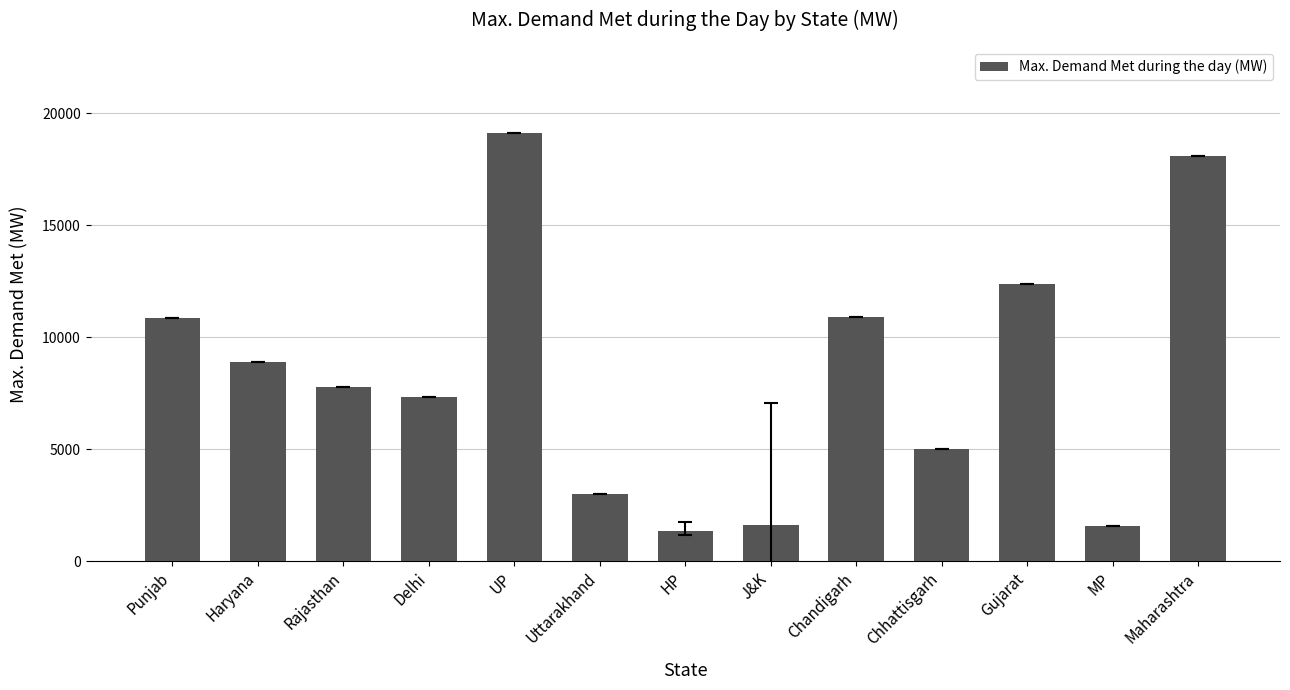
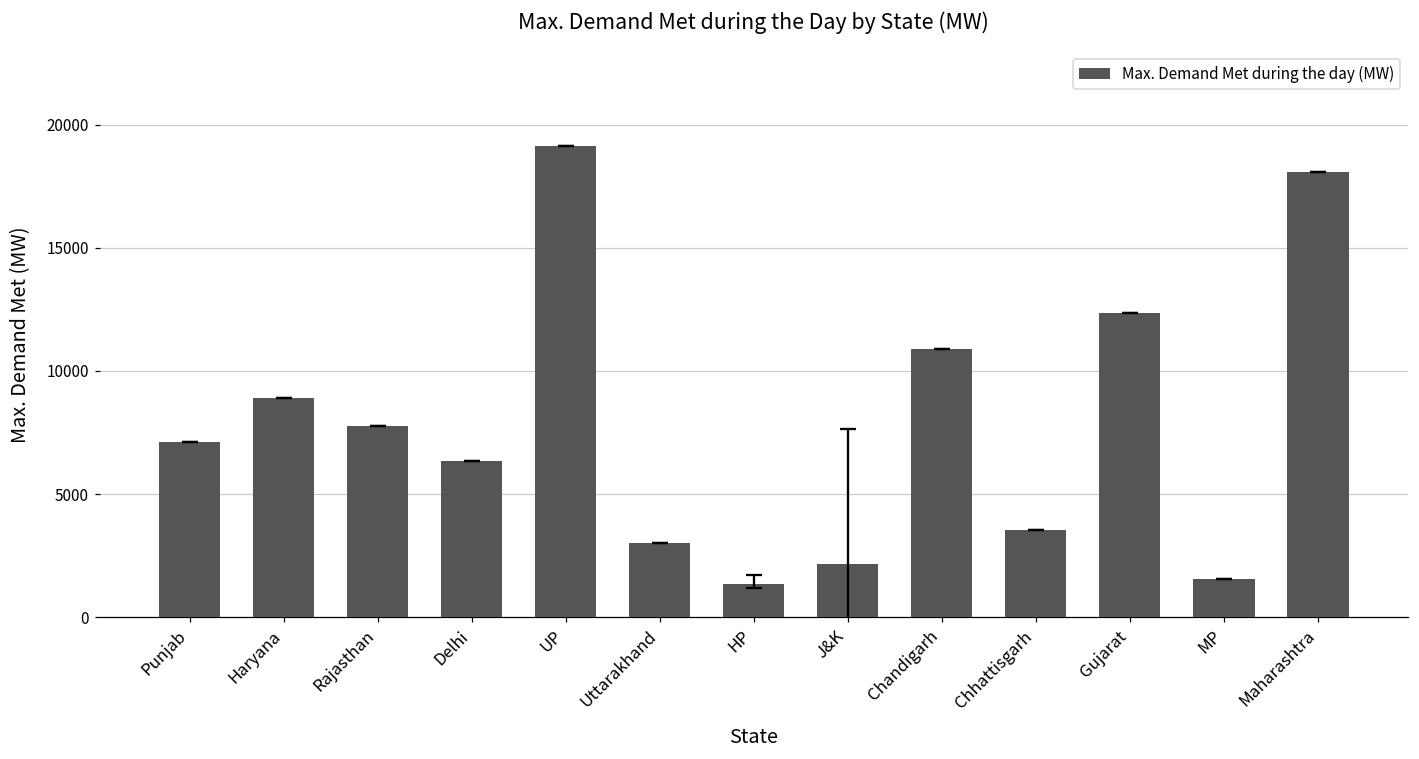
  {
    "Max. Demand Met during the day (MW)": {
-     "Punjab": 10900,
+     "Punjab": 7100,
      "Haryana": 8900,
      "Rajasthan": 7800,
-     "Delhi": 7300,
+     "Delhi": 6400,
      "UP": 19100,
      "Uttarakhand": 3000,
      "HP": 1400,
-     "J&K": 1600,
+     "J&K": 2200,
      "Chandigarh": 10900,
-     "Chhattisgarh": 5000,
+     "Chhattisgarh": 3500,
      "Gujarat": 12400,
      "MP": 1600,
      "Maharashtra": 18100
    }
  }
